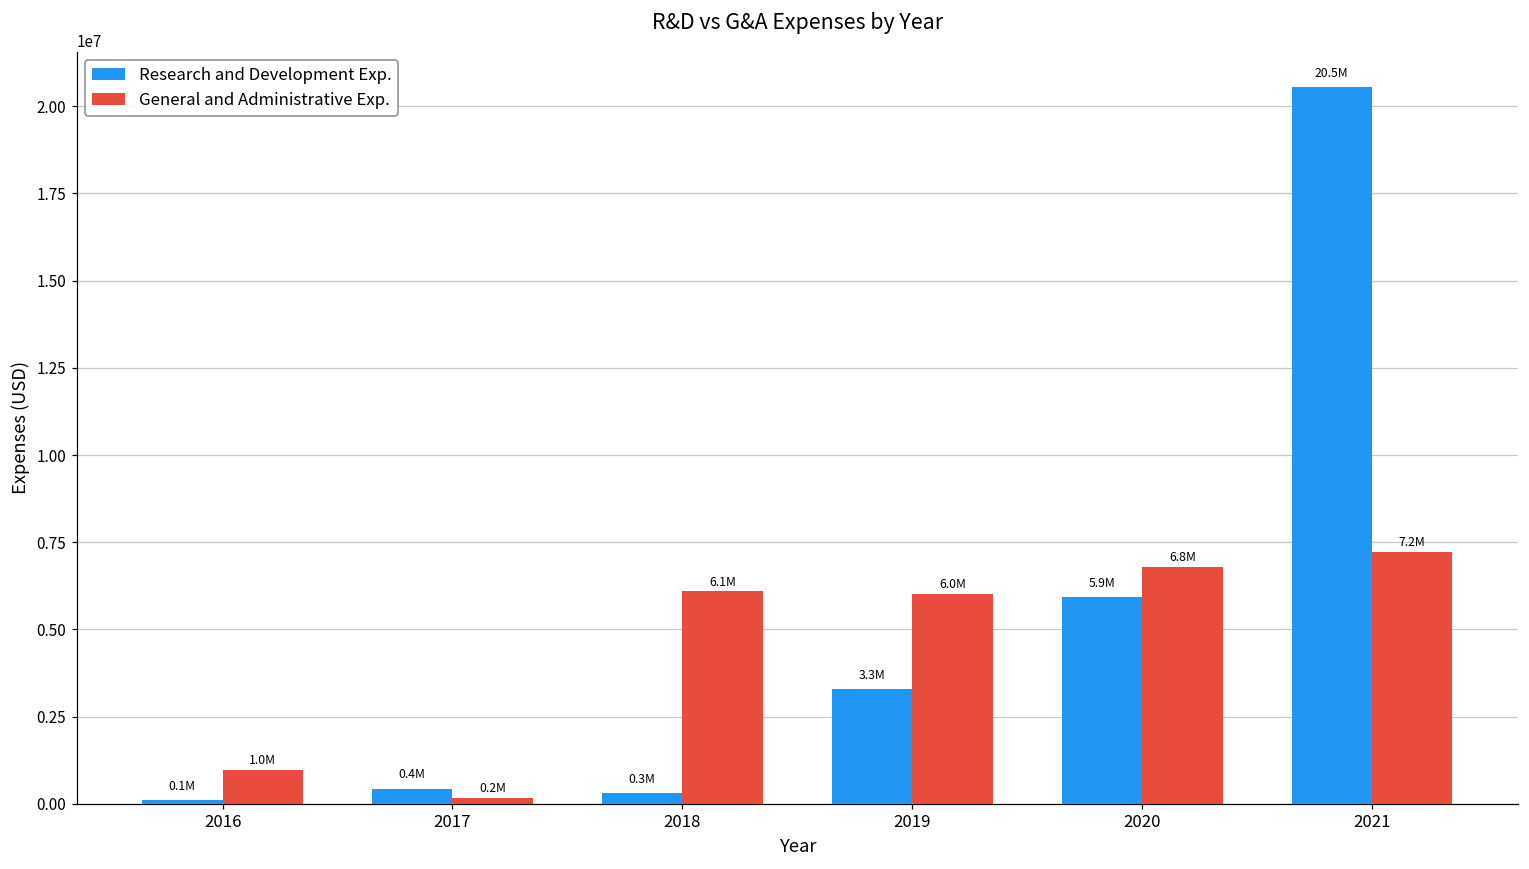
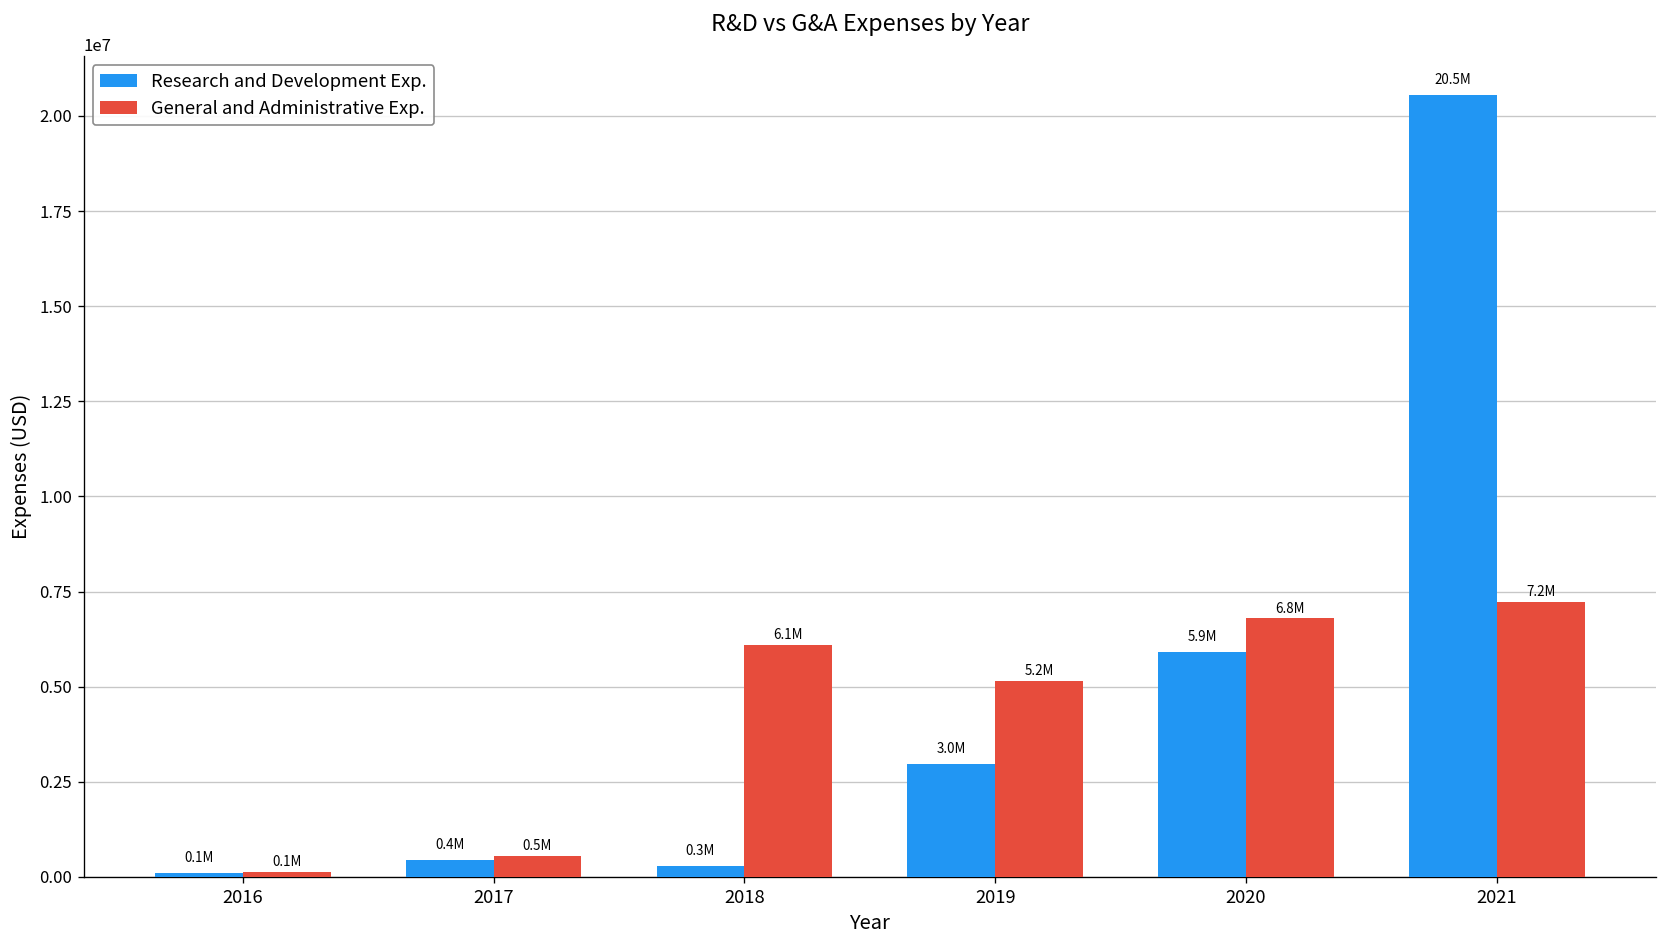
  {
    "Research and Development Exp.": {
      "2016": "0.1M",
      "2017": "0.4M",
      "2018": "0.3M",
-     "2019": "3.3M",
+     "2019": "3.0M",
      "2020": "5.9M",
      "2021": "20.5M"
    },
    "General and Administrative Exp.": {
-     "2016": "1.0M",
-     "2017": "0.2M",
+     "2016": "0.1M",
+     "2017": "0.5M",
      "2018": "6.1M",
-     "2019": "6.0M",
+     "2019": "5.2M",
      "2020": "6.8M",
      "2021": "7.2M"
    }
  }
